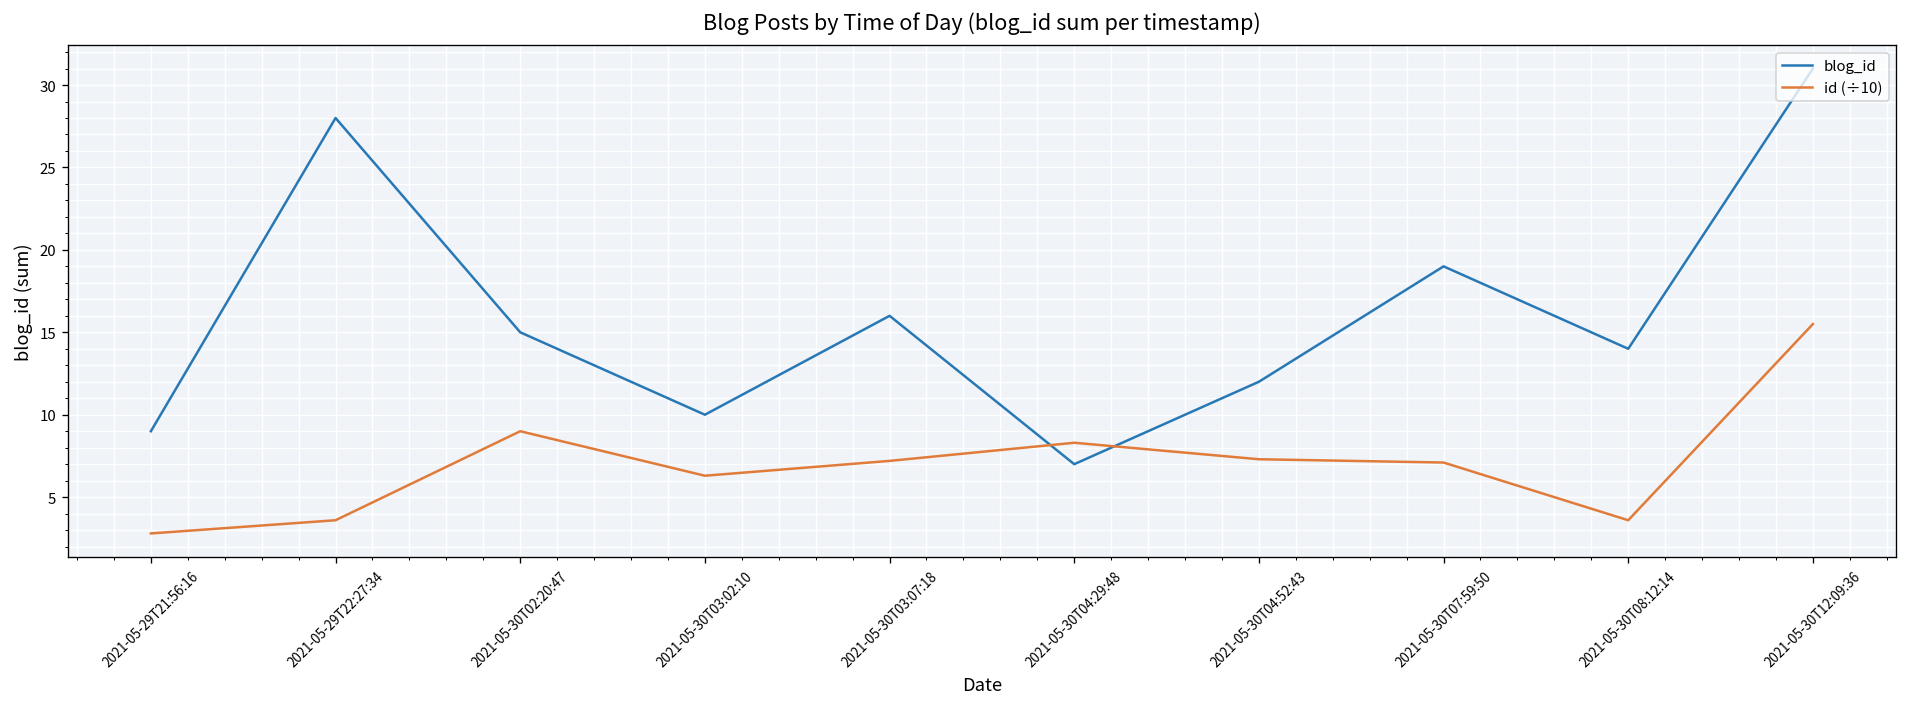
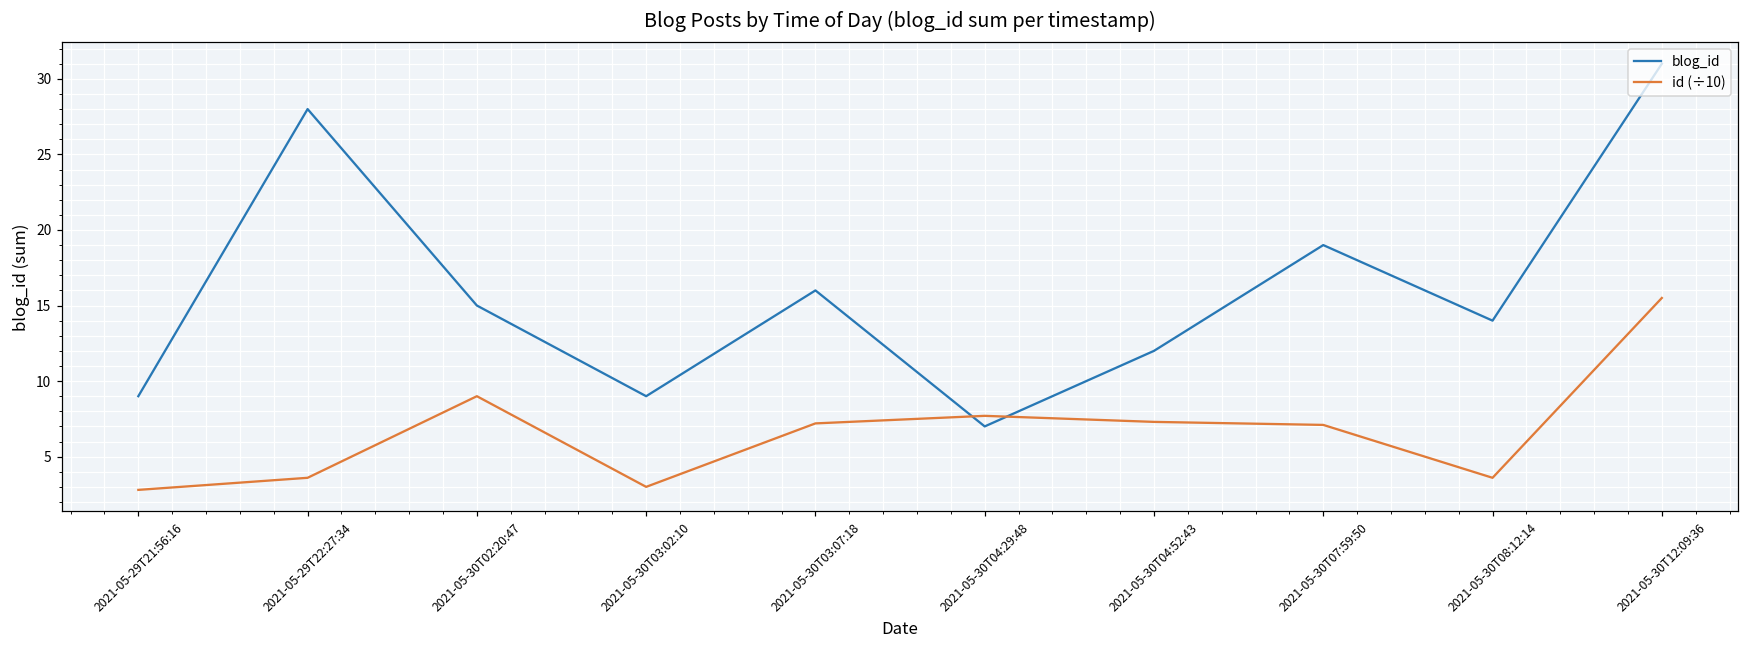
  {
    "blog_id": {
      "2021-05-29T21:56:16": 9,
      "2021-05-29T22:27:34": 28,
      "2021-05-30T02:20:47": 15,
-     "2021-05-30T03:02:10": 10,
+     "2021-05-30T03:02:10": 9,
      "2021-05-30T03:07:18": 16,
      "2021-05-30T04:29:48": 7,
      "2021-05-30T04:52:43": 12,
      "2021-05-30T07:59:50": 19,
      "2021-05-30T08:12:14": 14
    },
    "id (÷10)": {
      "2021-05-29T21:56:16": 2.8,
      "2021-05-29T22:27:34": 3.6,
      "2021-05-30T02:20:47": 9.0,
-     "2021-05-30T03:02:10": 6.3,
+     "2021-05-30T03:02:10": 3.0,
      "2021-05-30T03:07:18": 7.2,
-     "2021-05-30T04:29:48": 8.3,
+     "2021-05-30T04:29:48": 7.7,
      "2021-05-30T04:52:43": 7.3,
      "2021-05-30T07:59:50": 7.1,
      "2021-05-30T08:12:14": 3.6,
      "2021-05-30T12:09:36": 15.5
    }
  }
